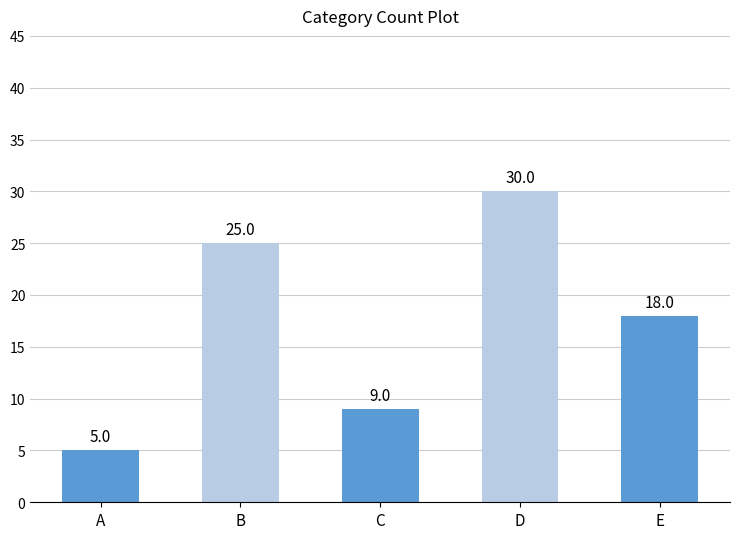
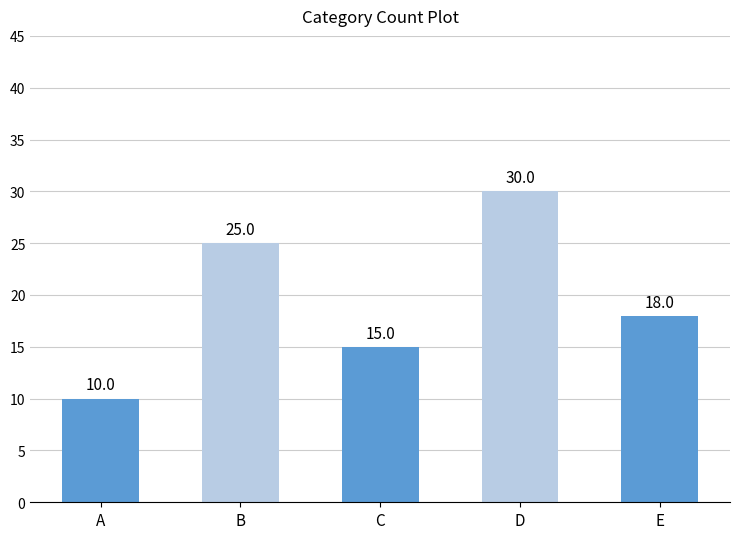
  {
-   "A": 5.0,
+   "A": 10.0,
    "B": 25.0,
-   "C": 9.0,
+   "C": 15.0,
    "D": 30.0,
    "E": 18.0
  }
